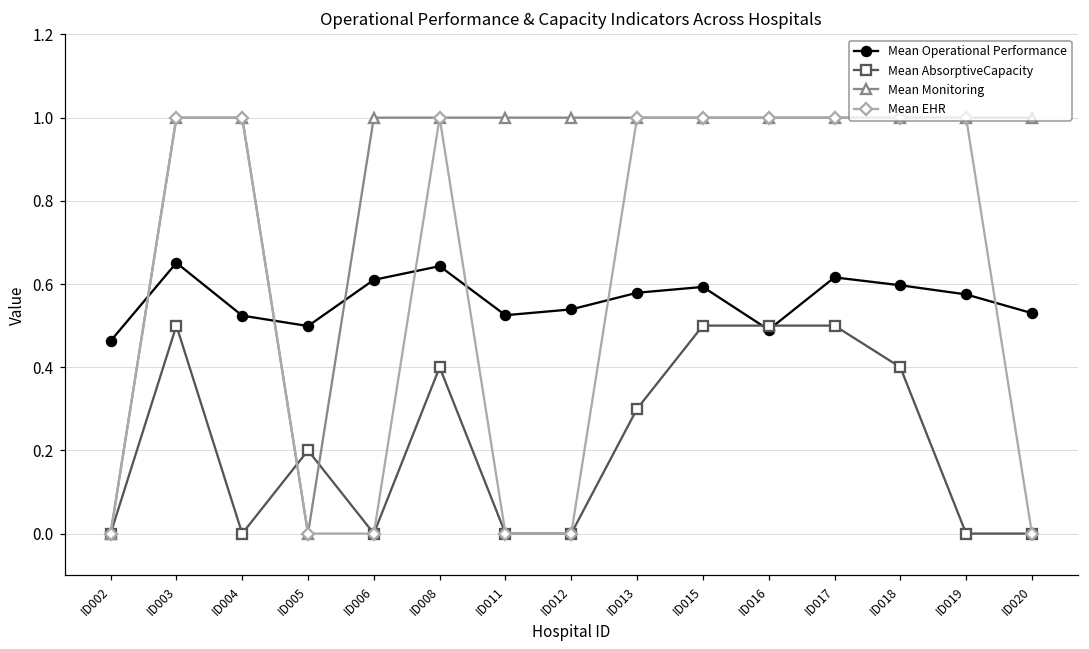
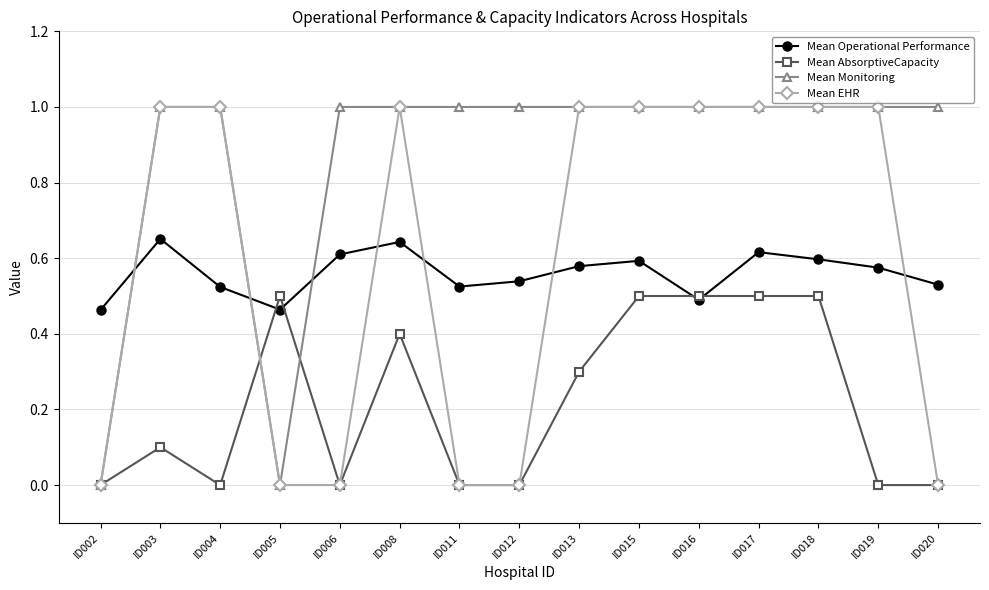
  {
    "Mean Operational Performance": {
      "ID002": 0.46,
      "ID003": 0.65,
      "ID004": 0.52,
-     "ID005": 0.50,
+     "ID005": 0.46,
      "ID006": 0.61,
      "ID008": 0.64,
      "ID011": 0.53,
      "ID012": 0.54,
      "ID013": 0.58,
      "ID015": 0.59,
      "ID016": 0.49,
      "ID017": 0.62,
      "ID018": 0.60,
      "ID019": 0.58,
      "ID020": 0.53
    },
    "Mean AbsorptiveCapacity": {
-     "ID003": 0.5,
+     "ID003": 0.1,
      "ID004": 0.0,
-     "ID005": 0.2,
+     "ID005": 0.5,
      "ID008": 0.4,
      "ID013": 0.3,
      "ID015": 0.5,
      "ID016": 0.5,
      "ID017": 0.5,
-     "ID018": 0.4,
+     "ID018": 0.5,
      "ID019": 0.0
    }
  }
